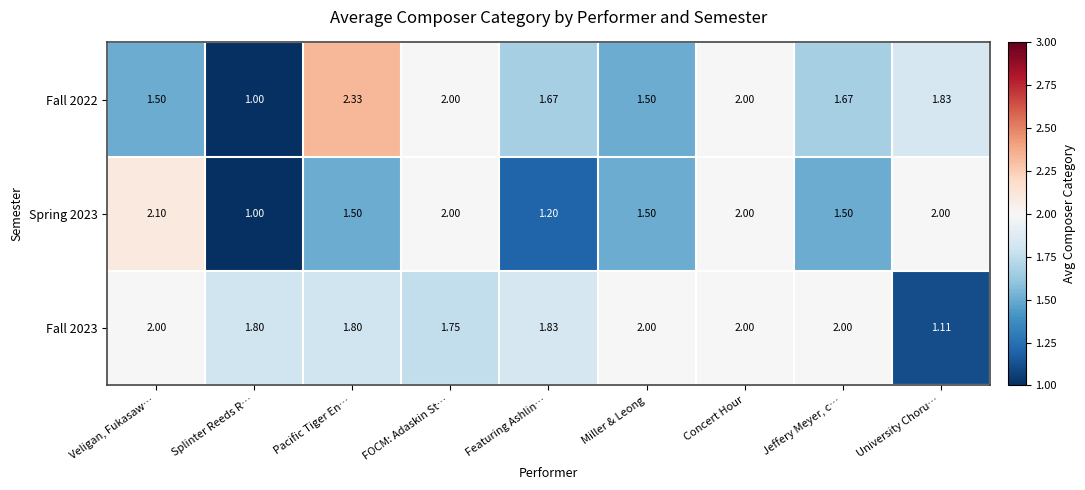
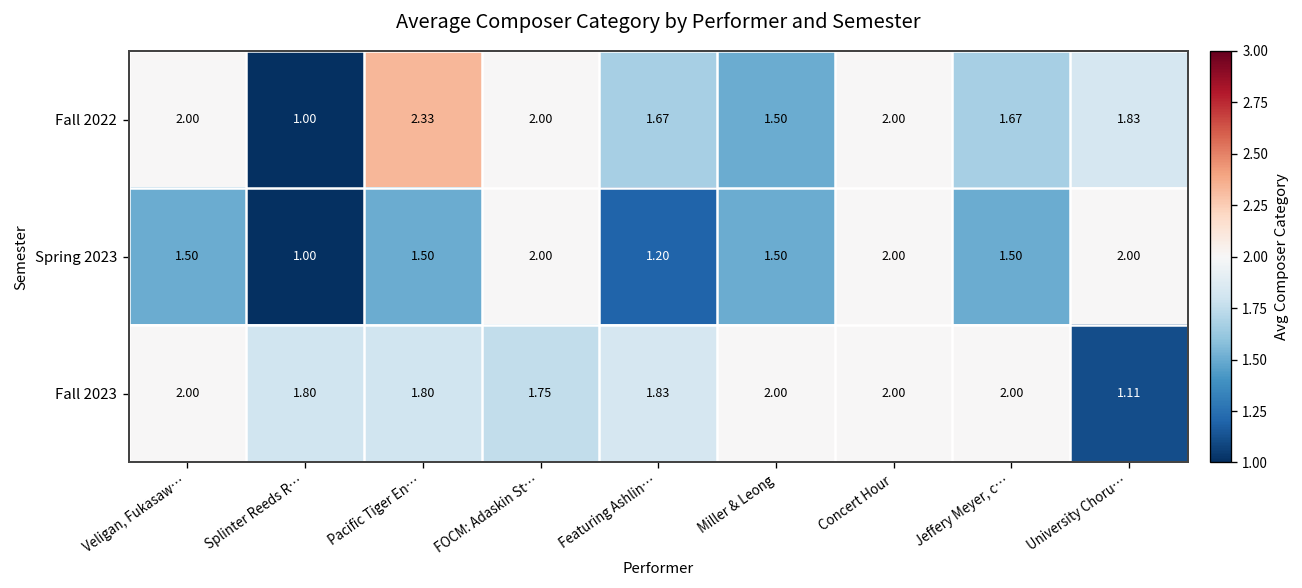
  {
    "Fall 2022": {
-     "Veligan, Fukasaw…": 1.50,
+     "Veligan, Fukasaw…": 2.00,
      "Splinter Reeds R…": 1.00,
      "Pacific Tiger En…": 2.33,
      "FOCM: Adaskin St…": 2.00,
      "Featuring Ashlin…": 1.67,
      "Miller & Leong": 1.50,
      "Concert Hour": 2.00,
      "Jeffery Meyer, c…": 1.67,
      "University Choru…": 1.83
    },
    "Spring 2023": {
-     "Veligan, Fukasaw…": 2.10,
+     "Veligan, Fukasaw…": 1.50,
      "Splinter Reeds R…": 1.00,
      "Pacific Tiger En…": 1.50,
      "FOCM: Adaskin St…": 2.00,
      "Featuring Ashlin…": 1.20,
      "Miller & Leong": 1.50,
      "Concert Hour": 2.00,
      "Jeffery Meyer, c…": 1.50,
      "University Choru…": 2.00
    },
    "Fall 2023": {
      "Veligan, Fukasaw…": 2.00,
      "Splinter Reeds R…": 1.80,
      "Pacific Tiger En…": 1.80,
      "FOCM: Adaskin St…": 1.75,
      "Featuring Ashlin…": 1.83,
      "Miller & Leong": 2.00,
      "Concert Hour": 2.00,
      "Jeffery Meyer, c…": 2.00,
      "University Choru…": 1.11
    }
  }
